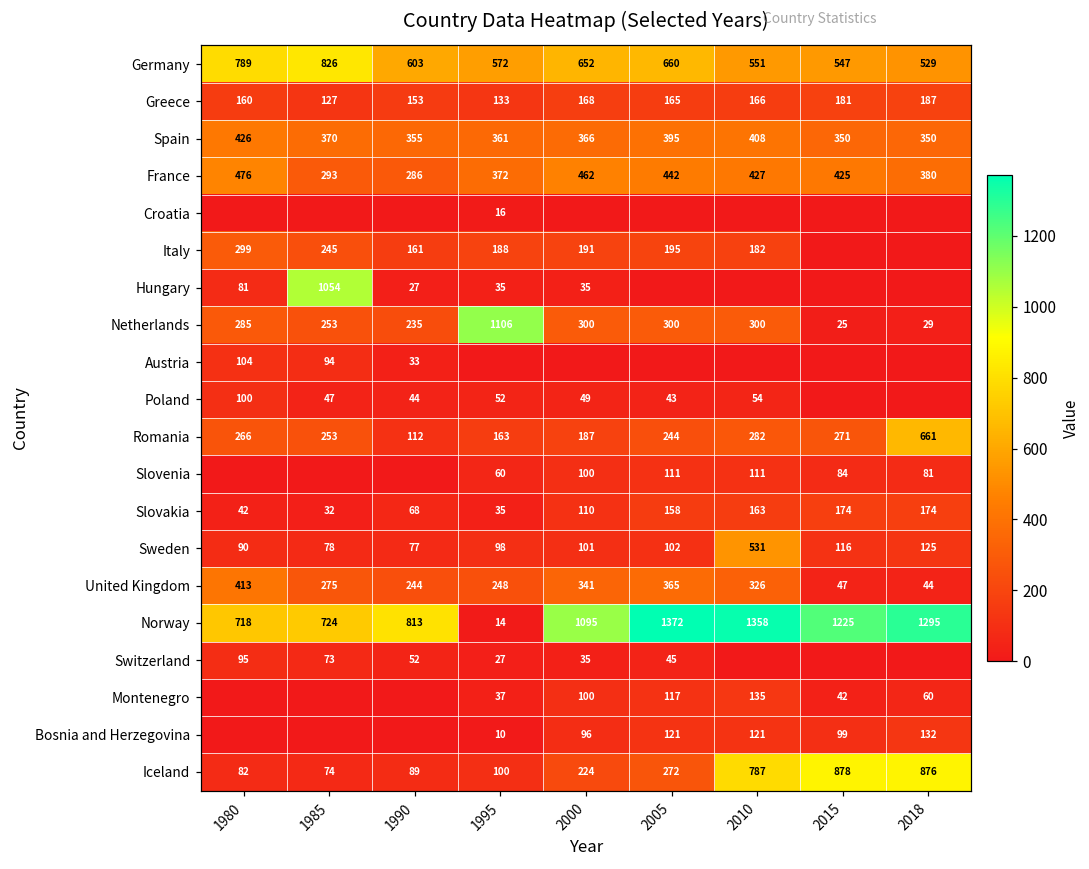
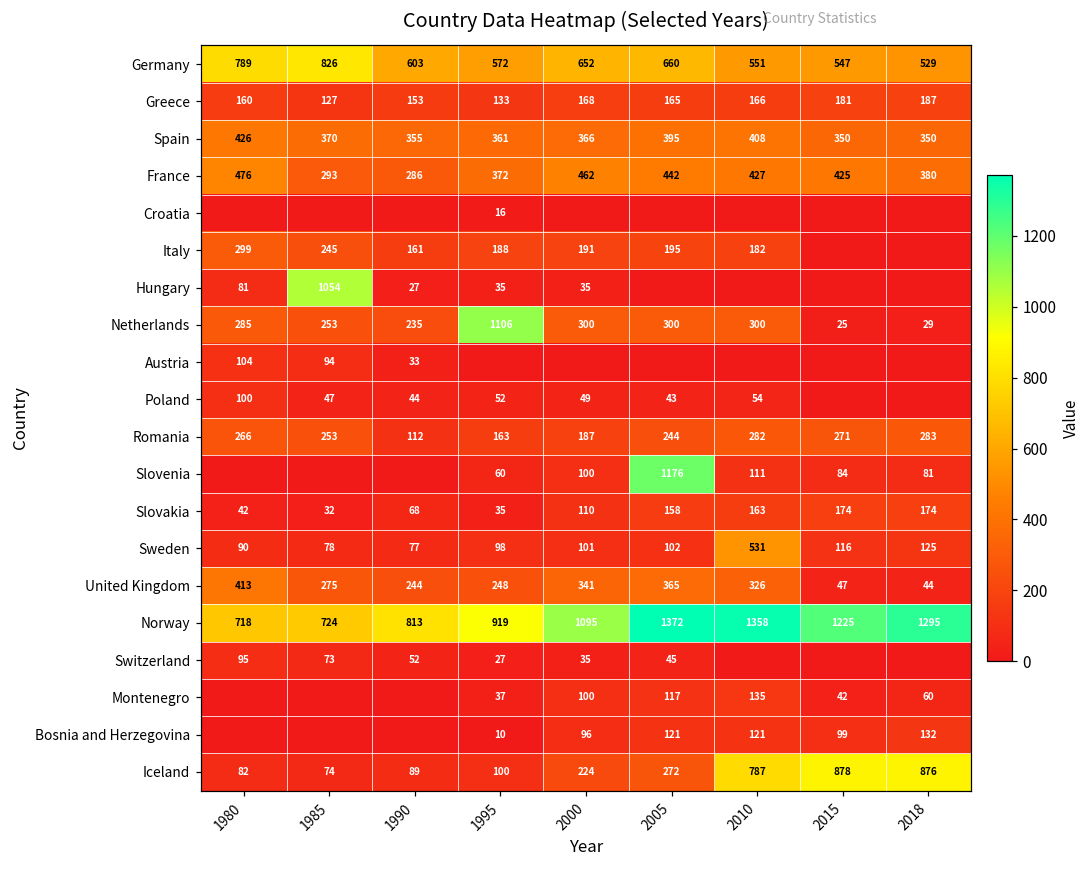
  {
    "Germany": {
      "1980": 789,
      "1985": 826,
      "1990": 603,
      "1995": 572,
      "2000": 652,
      "2005": 660,
      "2010": 551,
      "2015": 547,
      "2018": 529
    },
    "Greece": {
      "1980": 160,
      "1985": 127,
      "1990": 153,
      "1995": 133,
      "2000": 168,
      "2005": 165,
      "2010": 166,
      "2015": 181,
      "2018": 187
    },
    "Spain": {
      "1980": 426,
      "1985": 370,
      "1990": 355,
      "1995": 361,
      "2000": 366,
      "2005": 395,
      "2010": 408,
      "2015": 350,
      "2018": 350
    },
    "France": {
      "1980": 476,
      "1985": 293,
      "1990": 286,
      "1995": 372,
      "2000": 462,
      "2005": 442,
      "2010": 427,
      "2015": 425,
      "2018": 380
    },
    "Croatia": {
      "1995": 16
    },
    "Italy": {
      "1980": 299,
      "1985": 245,
      "1990": 161,
      "1995": 188,
      "2000": 191,
      "2005": 195,
      "2010": 182
    },
    "Hungary": {
      "1980": 81,
      "1985": 1054,
      "1990": 27,
      "1995": 35,
      "2000": 35
    },
    "Netherlands": {
      "1980": 285,
      "1985": 253,
      "1990": 235,
      "1995": 1106,
      "2000": 300,
      "2005": 300,
      "2010": 300,
      "2015": 25,
      "2018": 29
    },
    "Austria": {
      "1980": 104,
      "1985": 94,
      "1990": 33
    },
    "Poland": {
      "1980": 100,
      "1985": 47,
      "1990": 44,
      "1995": 52,
      "2000": 49,
      "2005": 43,
      "2010": 54
    },
    "Romania": {
      "1980": 266,
      "1985": 253,
      "1990": 112,
      "1995": 163,
      "2000": 187,
      "2005": 244,
      "2010": 282,
      "2015": 271,
-     "2018": 661
+     "2018": 283
    },
    "Slovenia": {
      "1995": 60,
      "2000": 100,
-     "2005": 111,
+     "2005": 1176,
      "2010": 111,
      "2015": 84,
      "2018": 81
    },
    "Slovakia": {
      "1980": 42,
      "1985": 32,
      "1990": 68,
      "1995": 35,
      "2000": 110,
      "2005": 158,
      "2010": 163,
      "2015": 174,
      "2018": 174
    },
    "Sweden": {
      "1980": 90,
      "1985": 78,
      "1990": 77,
      "1995": 98,
      "2000": 101,
      "2005": 102,
      "2010": 531,
      "2015": 116,
      "2018": 125
    },
    "United Kingdom": {
      "1980": 413,
      "1985": 275,
      "1990": 244,
      "1995": 248,
      "2000": 341,
      "2005": 365,
      "2010": 326,
      "2015": 47,
      "2018": 44
    },
    "Norway": {
      "1980": 718,
      "1985": 724,
      "1990": 813,
-     "1995": 14,
+     "1995": 919,
      "2000": 1095,
      "2005": 1372,
      "2010": 1358,
      "2015": 1225,
      "2018": 1295
    },
    "Switzerland": {
      "1980": 95,
      "1985": 73,
      "1990": 52,
      "1995": 27,
      "2000": 35,
      "2005": 45
    },
    "Montenegro": {
      "1995": 37,
      "2000": 100,
      "2005": 117,
      "2010": 135,
      "2015": 42,
      "2018": 60
    },
    "Bosnia and Herzegovina": {
      "1995": 10,
      "2000": 96,
      "2005": 121,
      "2010": 121,
      "2015": 99,
      "2018": 132
    },
    "Iceland": {
      "1980": 82,
      "1985": 74,
      "1990": 89,
      "1995": 100,
      "2000": 224,
      "2005": 272,
      "2010": 787,
      "2015": 878,
      "2018": 876
    }
  }
